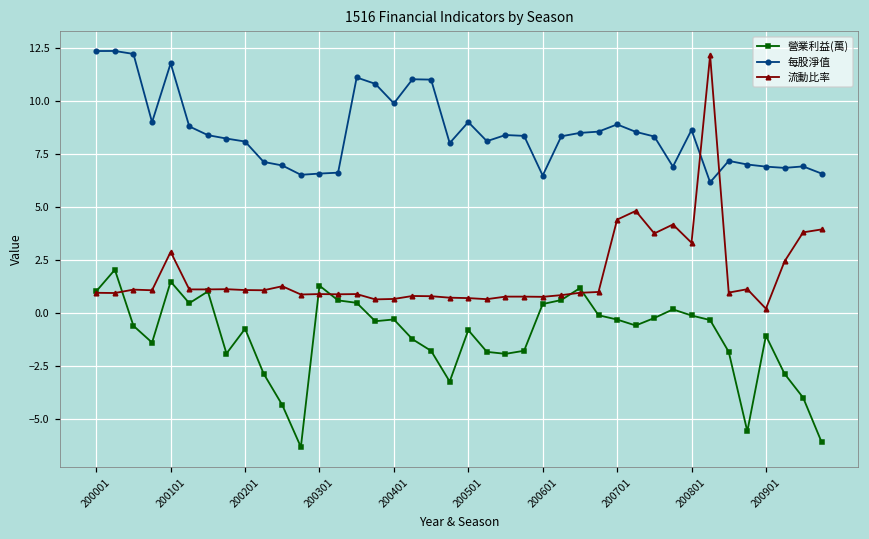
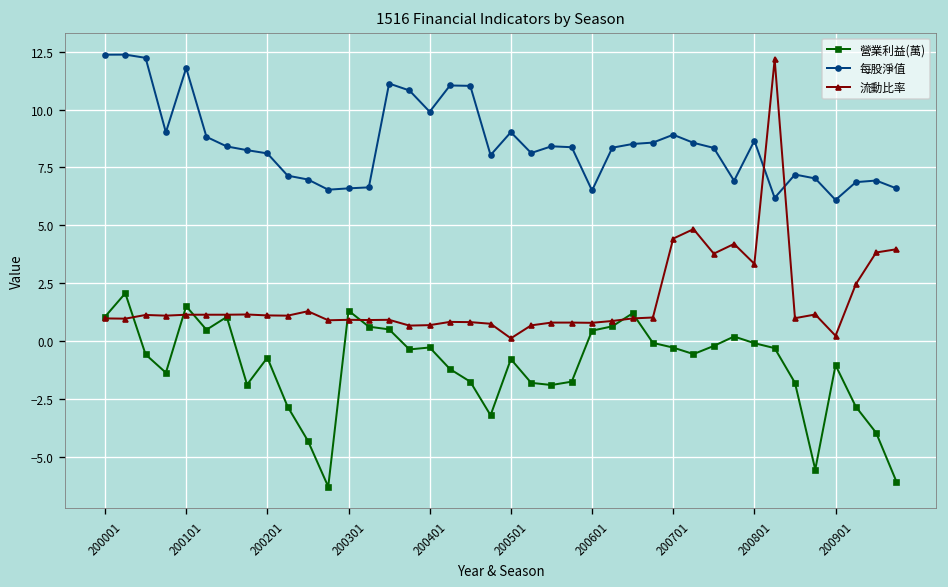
  {
    "營業利益(萬)": {
      "200101": 1.5,
      "200201": -0.7,
      "200301": 1.3,
      "200401": -0.3,
      "200501": -0.8,
      "200601": 0.4,
      "200701": -0.3,
      "200801": -0.1,
      "200901": -1.1
    },
    "每股淨值": {
      "200001": 12.4,
      "200101": 11.8,
      "200201": 8.1,
      "200301": 6.6,
      "200401": 9.9,
      "200501": 9.0,
      "200601": 6.5,
      "200701": 8.9,
      "200801": 8.7,
-     "200901": 6.9
+     "200901": 6.1
    },
    "流動比率": {
-     "200101": 2.9,
+     "200101": 1.1,
      "200201": 1.1,
      "200301": 0.9,
      "200401": 0.7,
-     "200501": 0.7,
+     "200501": 0.1,
      "200601": 0.8,
      "200701": 4.4,
      "200801": 3.3,
      "200901": 0.2
    }
  }
